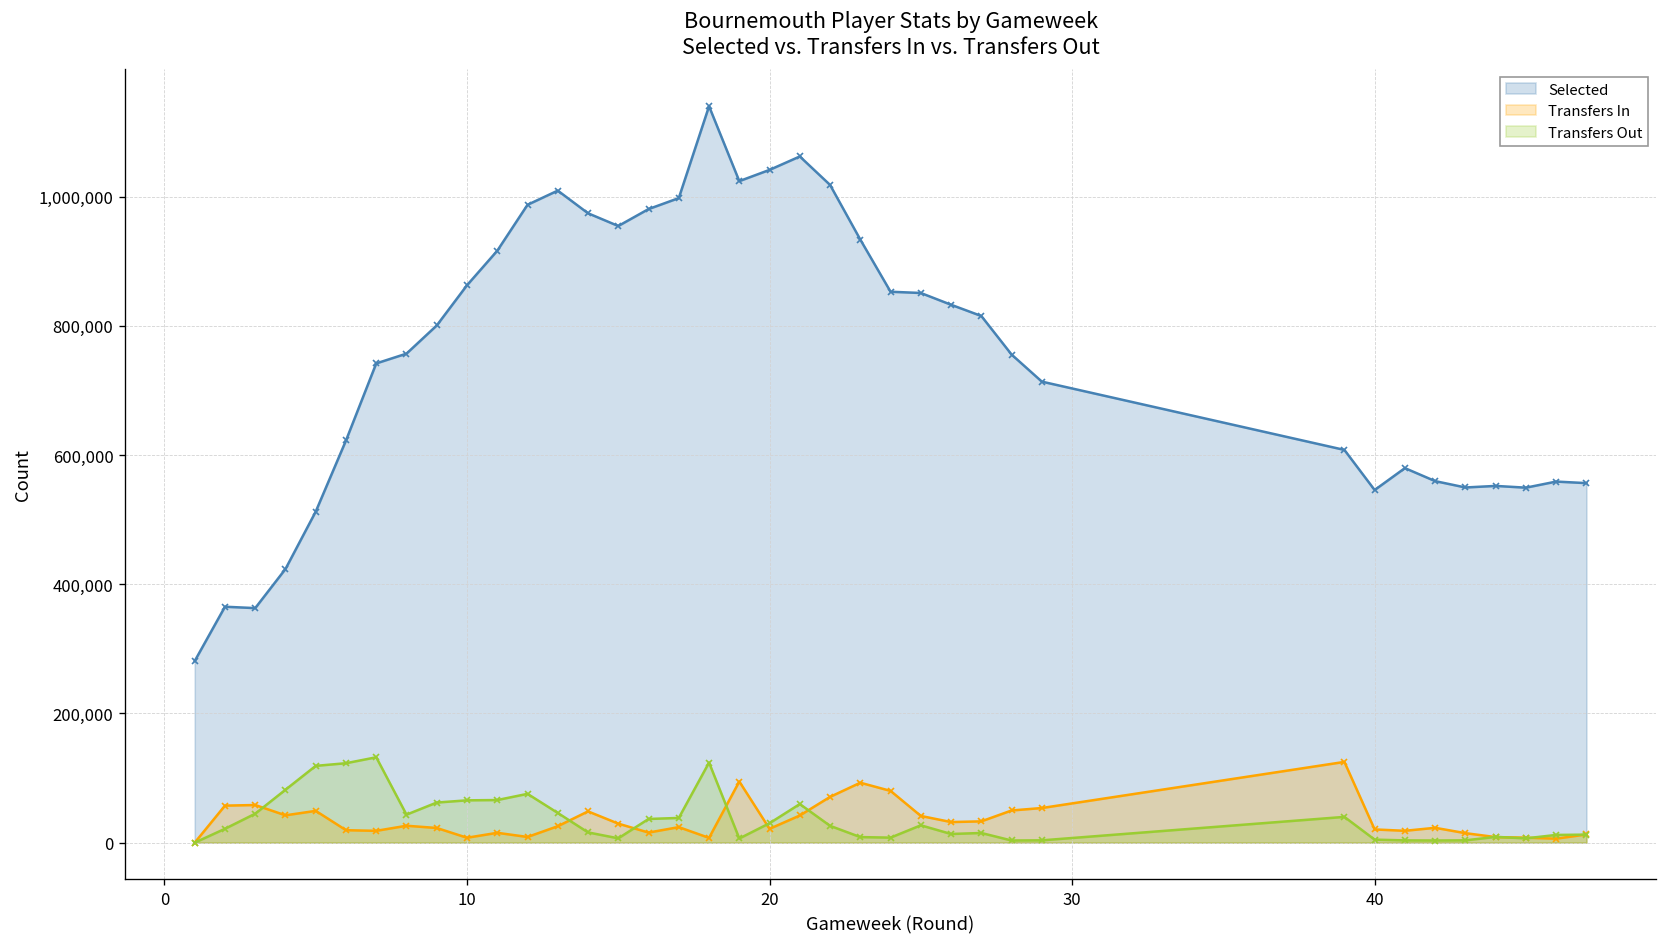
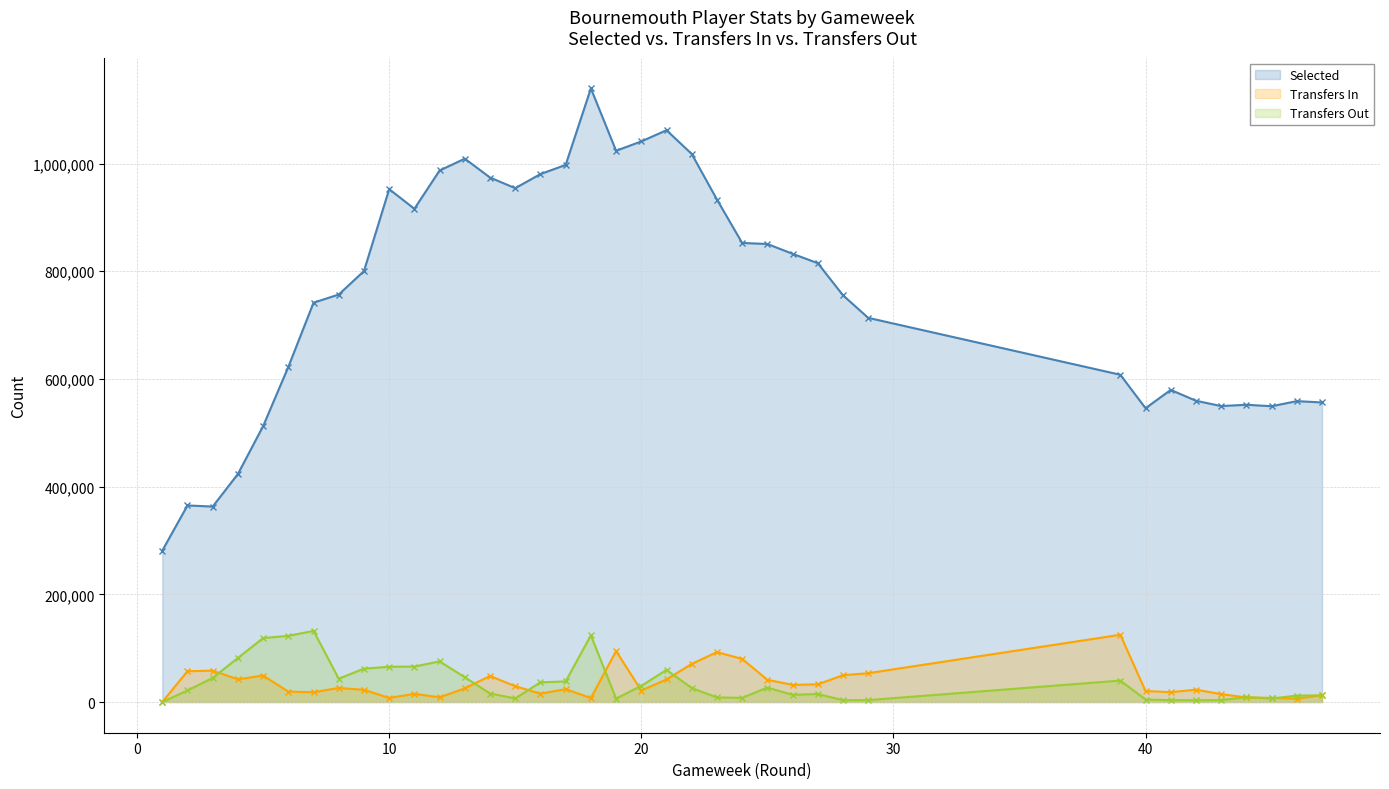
  {
    "Selected": {
-     "10": "860,000",
+     "10": "950,000",
      "20": "1,040,000",
      "40": "550,000"
    }
  }
